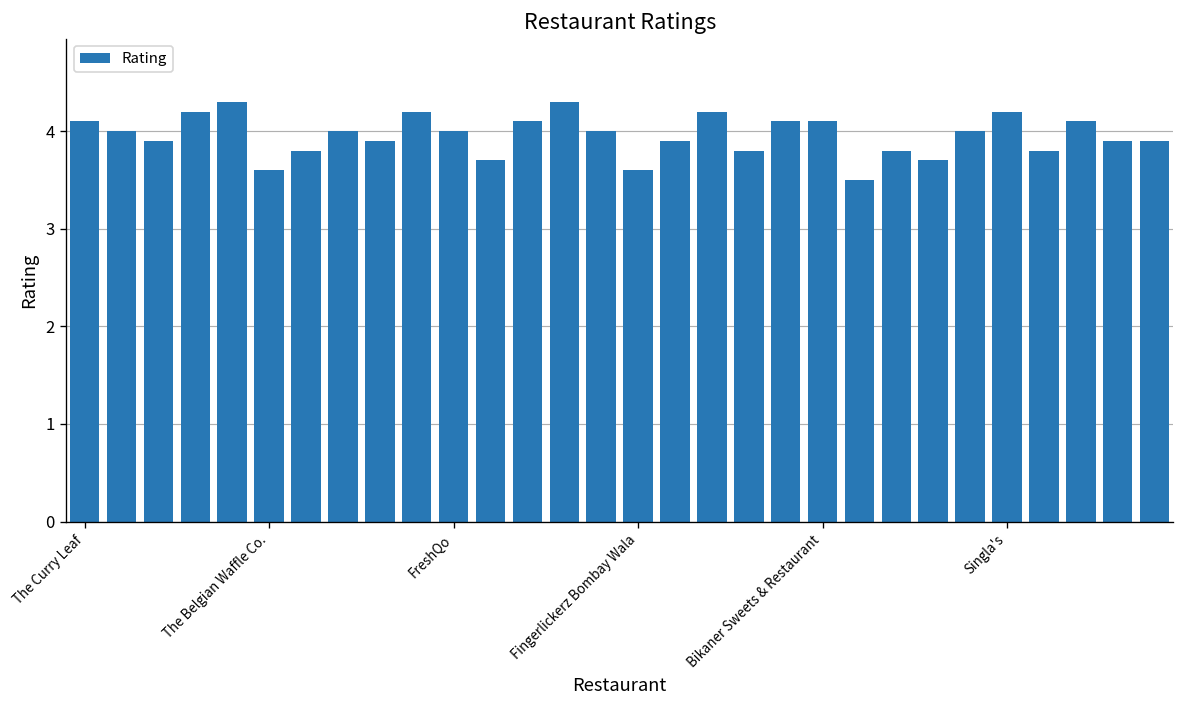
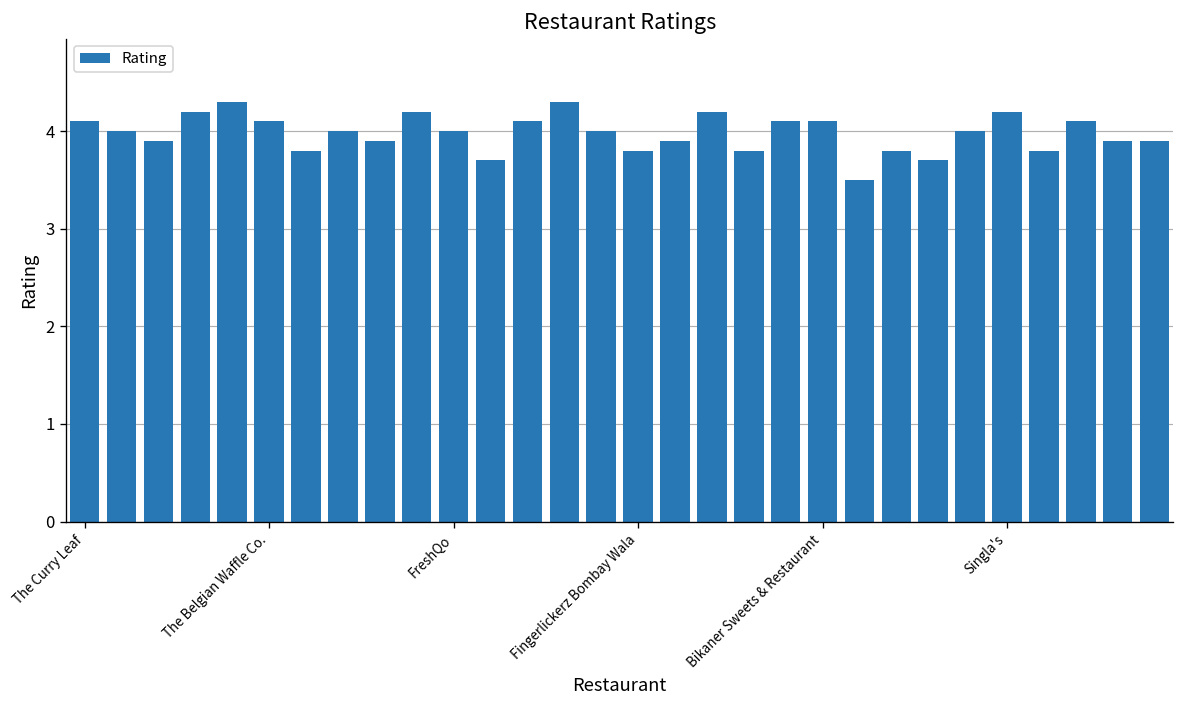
  {
    "The Curry Leaf": 4.1,
-   "The Belgian Waffle Co.": 3.6,
+   "The Belgian Waffle Co.": 4.1,
    "FreshQo": 4.0,
-   "Fingerlickerz Bombay Wala": 3.6,
+   "Fingerlickerz Bombay Wala": 3.8,
    "Bikaner Sweets & Restaurant": 4.1,
    "Singla's": 4.2
  }
